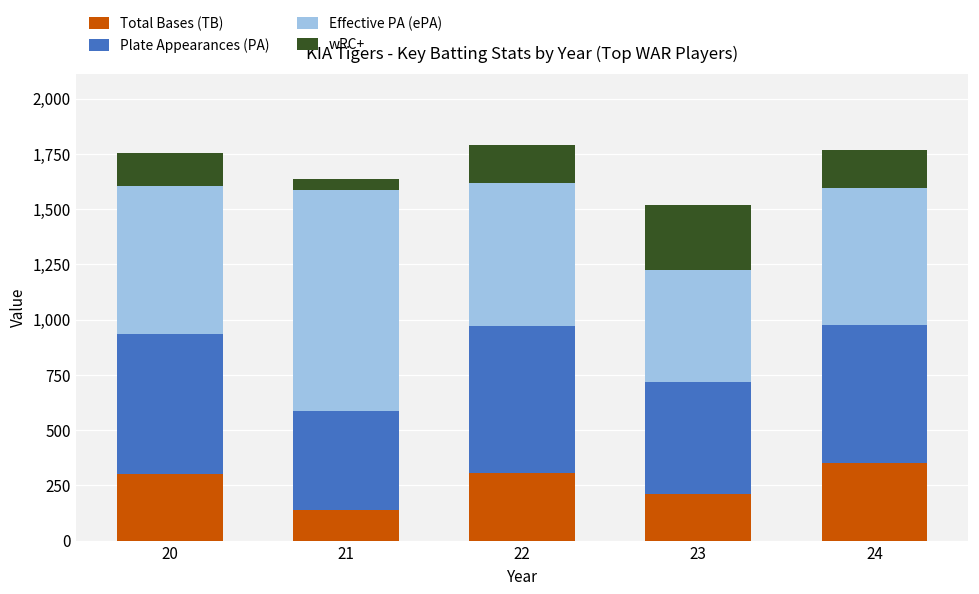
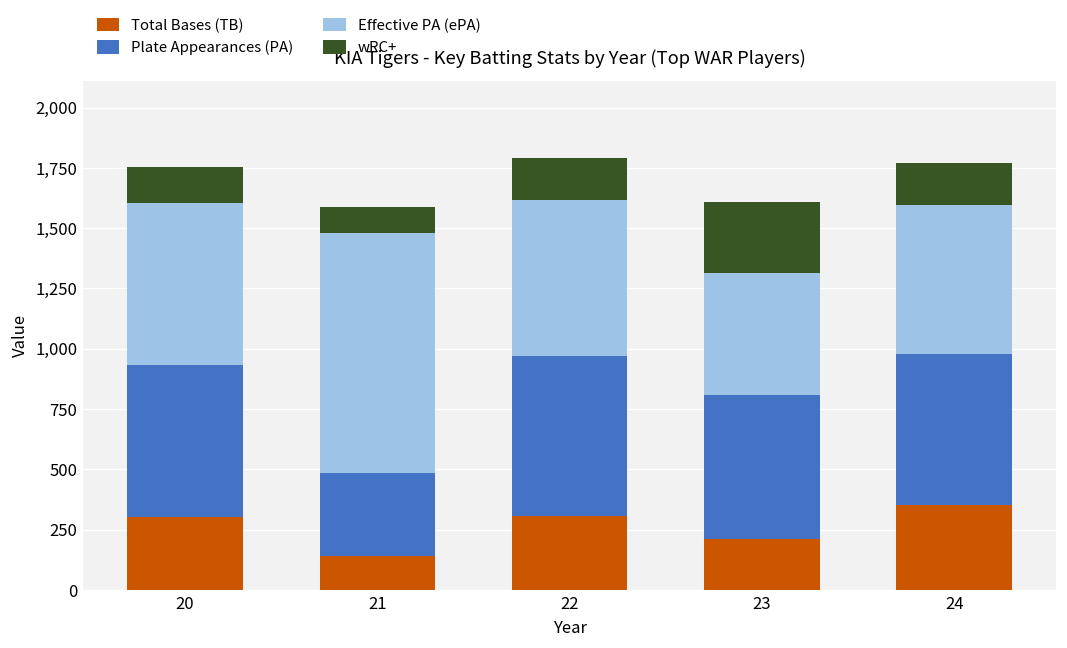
  {
    "Total Bases (TB)": {
      "20": "300",
      "21": "140",
      "22": "310",
      "23": "210",
      "24": "350"
    },
    "Plate Appearances (PA)": {
      "20": "630",
-     "21": "450",
+     "21": "340",
      "22": "660",
-     "23": "510",
+     "23": "600",
      "24": "630"
    },
    "Effective PA (ePA)": {
      "20": "670",
      "21": "1,000",
      "22": "650",
      "23": "510",
      "24": "620"
    },
    "wRC+": {
      "20": "150",
-     "21": "50",
+     "21": "110",
      "22": "170",
      "23": "290",
      "24": "170"
    }
  }
